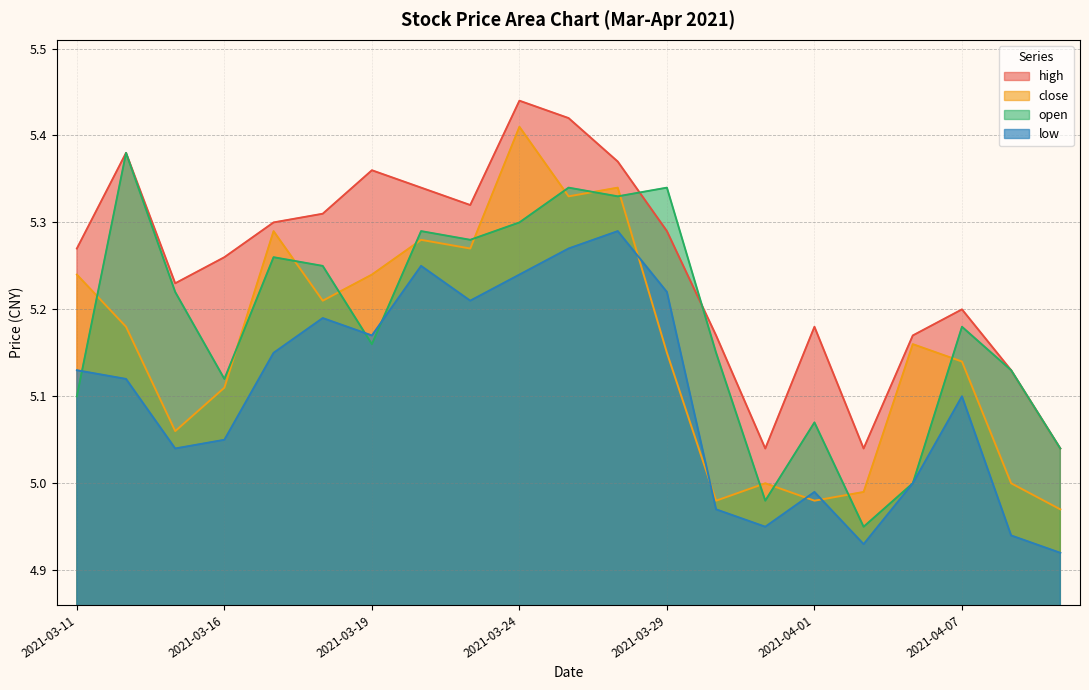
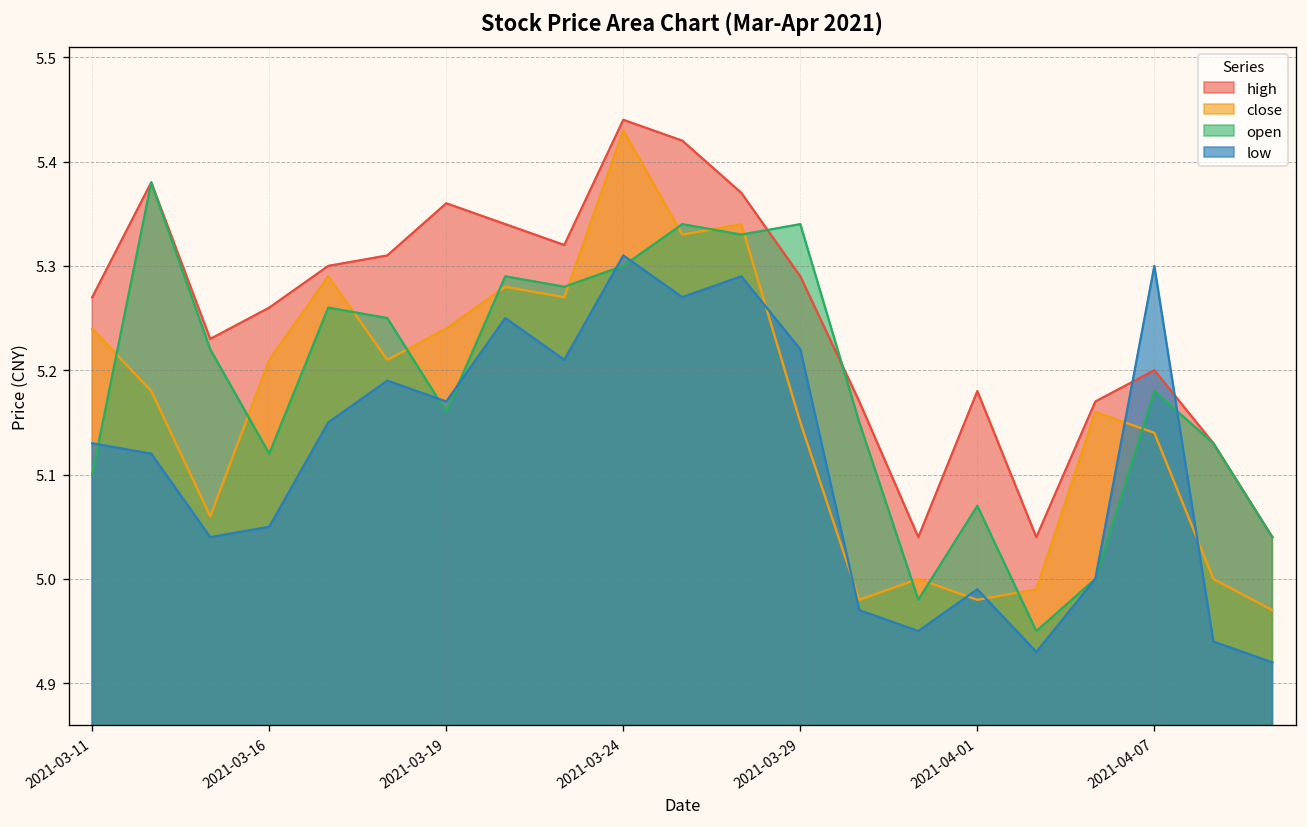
  {
    "high": {
      "2021-03-11": 5.27,
      "2021-03-16": 5.26,
      "2021-03-19": 5.36,
      "2021-03-24": 5.44,
      "2021-03-29": 5.29,
      "2021-04-01": 5.18,
      "2021-04-07": 5.20
    },
    "close": {
      "2021-03-11": 5.24,
-     "2021-03-16": 5.11,
+     "2021-03-16": 5.21,
      "2021-03-19": 5.24,
-     "2021-03-24": 5.41,
+     "2021-03-24": 5.43,
      "2021-03-29": 5.15,
      "2021-04-01": 4.98,
      "2021-04-07": 5.14
    },
    "open": {
      "2021-03-11": 5.10,
      "2021-03-16": 5.12,
      "2021-03-19": 5.16,
      "2021-03-24": 5.30,
      "2021-03-29": 5.34,
      "2021-04-01": 5.07,
      "2021-04-07": 5.18
    },
    "low": {
      "2021-03-11": 5.13,
      "2021-03-16": 5.05,
      "2021-03-19": 5.17,
-     "2021-03-24": 5.24,
+     "2021-03-24": 5.31,
      "2021-03-29": 5.22,
      "2021-04-01": 4.99,
-     "2021-04-07": 5.1
+     "2021-04-07": 5.3
    }
  }
